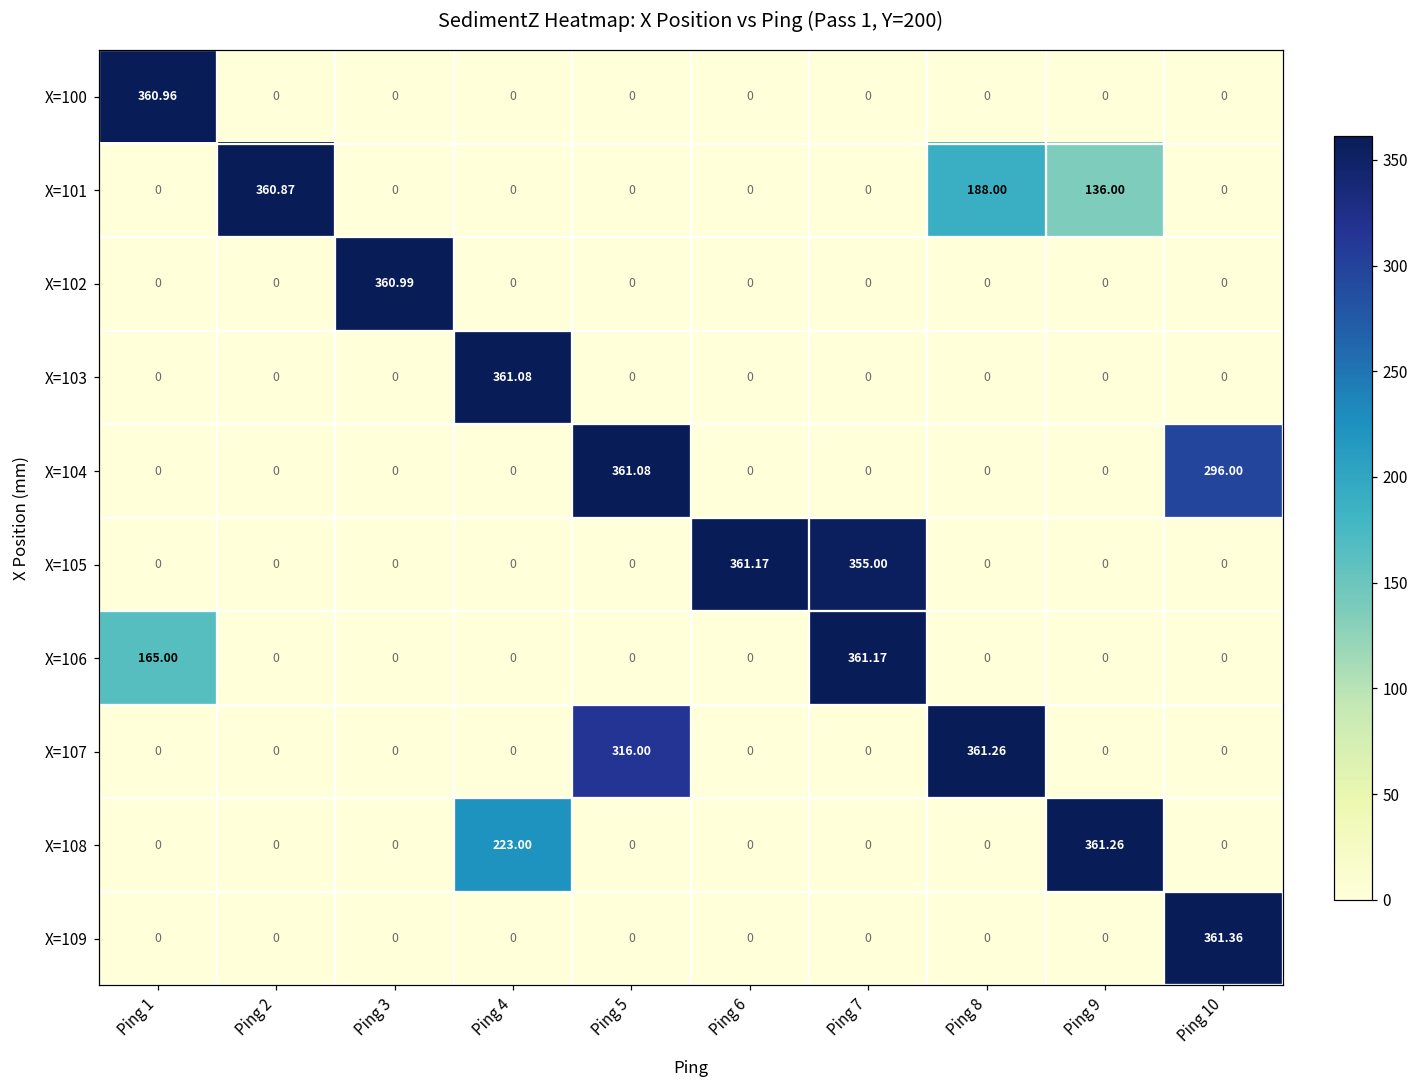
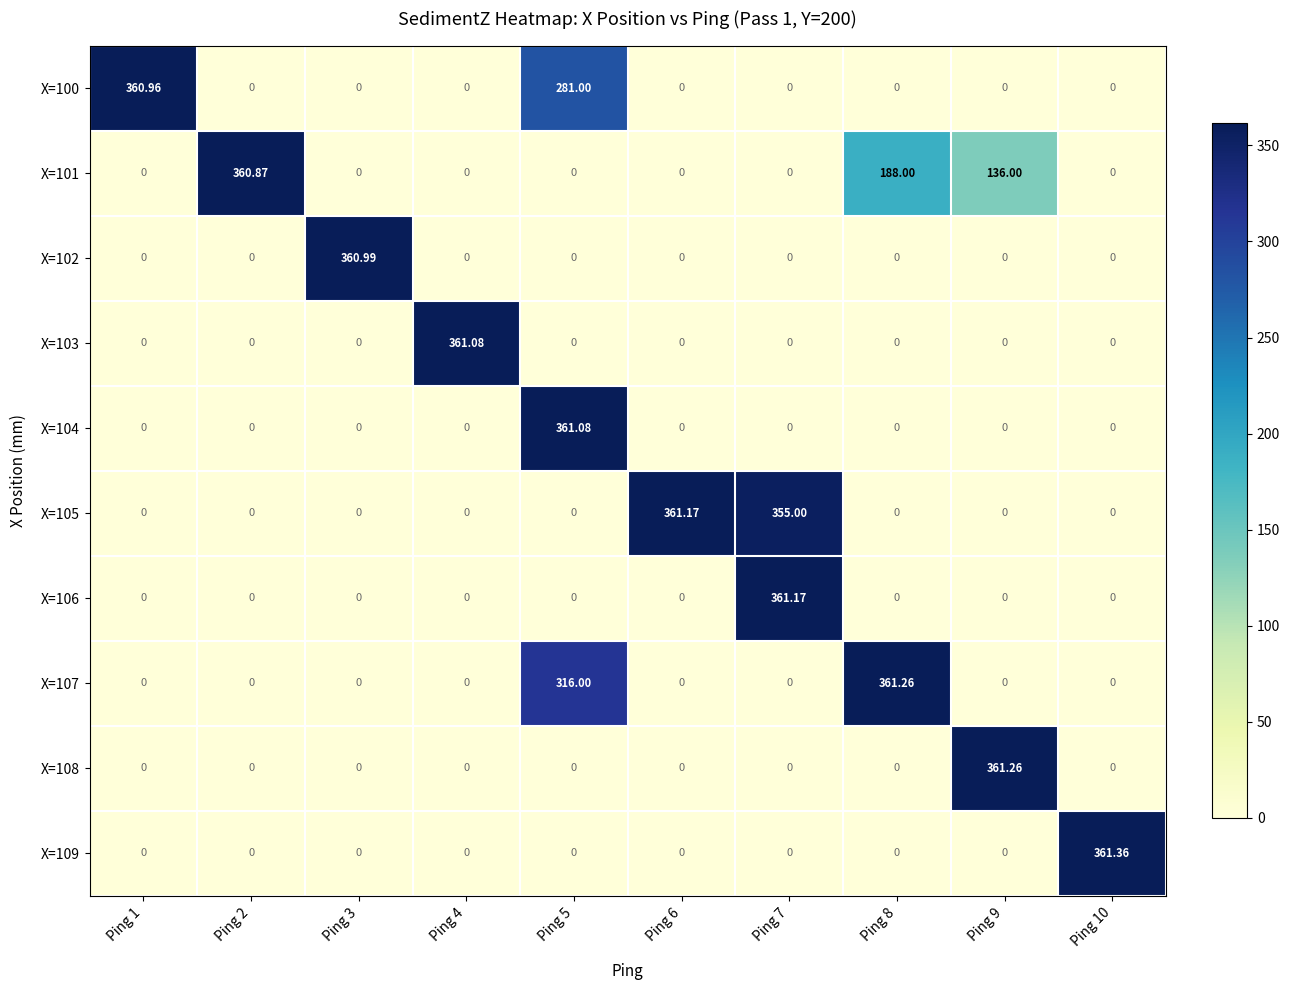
  {
    "X=100": {
      "Ping 1": 360.96,
      "Ping 2": 0,
      "Ping 3": 0,
      "Ping 4": 0,
-     "Ping 5": 0,
+     "Ping 5": 281.00,
      "Ping 6": 0,
      "Ping 7": 0,
      "Ping 8": 0,
      "Ping 9": 0,
      "Ping 10": 0
    },
    "X=101": {
      "Ping 1": 0,
      "Ping 2": 360.87,
      "Ping 3": 0,
      "Ping 4": 0,
      "Ping 5": 0,
      "Ping 6": 0,
      "Ping 7": 0,
      "Ping 8": 188.00,
      "Ping 9": 136.00,
      "Ping 10": 0
    },
    "X=102": {
      "Ping 1": 0,
      "Ping 2": 0,
      "Ping 3": 360.99,
      "Ping 4": 0,
      "Ping 5": 0,
      "Ping 6": 0,
      "Ping 7": 0,
      "Ping 8": 0,
      "Ping 9": 0,
      "Ping 10": 0
    },
    "X=103": {
      "Ping 1": 0,
      "Ping 2": 0,
      "Ping 3": 0,
      "Ping 4": 361.08,
      "Ping 5": 0,
      "Ping 6": 0,
      "Ping 7": 0,
      "Ping 8": 0,
      "Ping 9": 0,
      "Ping 10": 0
    },
    "X=104": {
      "Ping 1": 0,
      "Ping 2": 0,
      "Ping 3": 0,
      "Ping 4": 0,
      "Ping 5": 361.08,
      "Ping 6": 0,
      "Ping 7": 0,
      "Ping 8": 0,
      "Ping 9": 0,
-     "Ping 10": 296.00
+     "Ping 10": 0
    },
    "X=105": {
      "Ping 1": 0,
      "Ping 2": 0,
      "Ping 3": 0,
      "Ping 4": 0,
      "Ping 5": 0,
      "Ping 6": 361.17,
      "Ping 7": 355.00,
      "Ping 8": 0,
      "Ping 9": 0,
      "Ping 10": 0
    },
    "X=106": {
-     "Ping 1": 165.00,
+     "Ping 1": 0,
      "Ping 2": 0,
      "Ping 3": 0,
      "Ping 4": 0,
      "Ping 5": 0,
      "Ping 6": 0,
      "Ping 7": 361.17,
      "Ping 8": 0,
      "Ping 9": 0,
      "Ping 10": 0
    },
    "X=107": {
      "Ping 1": 0,
      "Ping 2": 0,
      "Ping 3": 0,
      "Ping 4": 0,
      "Ping 5": 316.00,
      "Ping 6": 0,
      "Ping 7": 0,
      "Ping 8": 361.26,
      "Ping 9": 0,
      "Ping 10": 0
    },
    "X=108": {
      "Ping 1": 0,
      "Ping 2": 0,
      "Ping 3": 0,
-     "Ping 4": 223.00,
+     "Ping 4": 0,
      "Ping 5": 0,
      "Ping 6": 0,
      "Ping 7": 0,
      "Ping 8": 0,
      "Ping 9": 361.26,
      "Ping 10": 0
    },
    "X=109": {
      "Ping 1": 0,
      "Ping 2": 0,
      "Ping 3": 0,
      "Ping 4": 0,
      "Ping 5": 0,
      "Ping 6": 0,
      "Ping 7": 0,
      "Ping 8": 0,
      "Ping 9": 0,
      "Ping 10": 361.36
    }
  }
